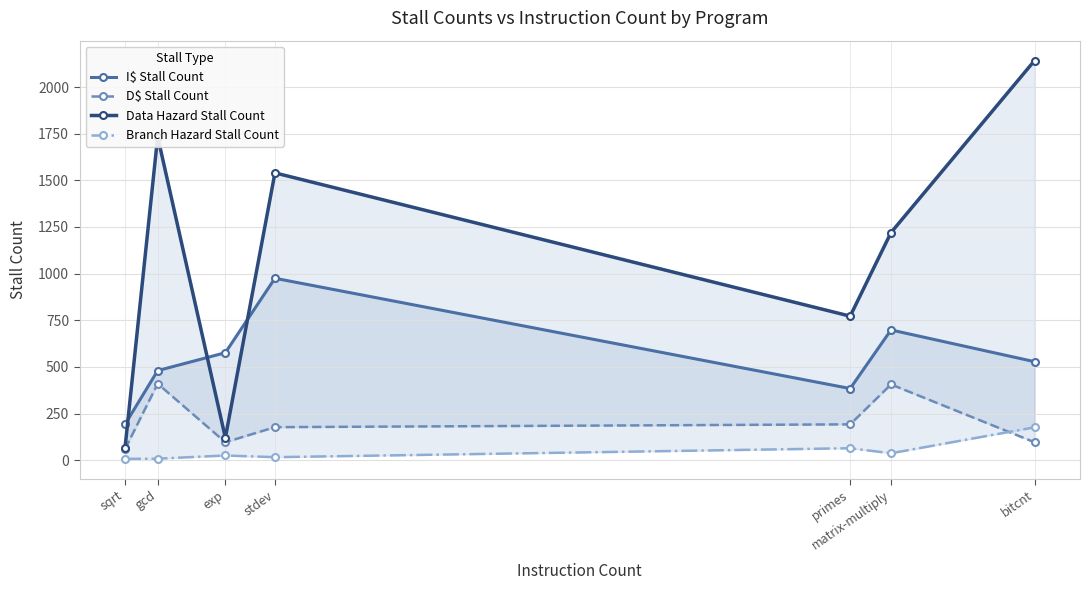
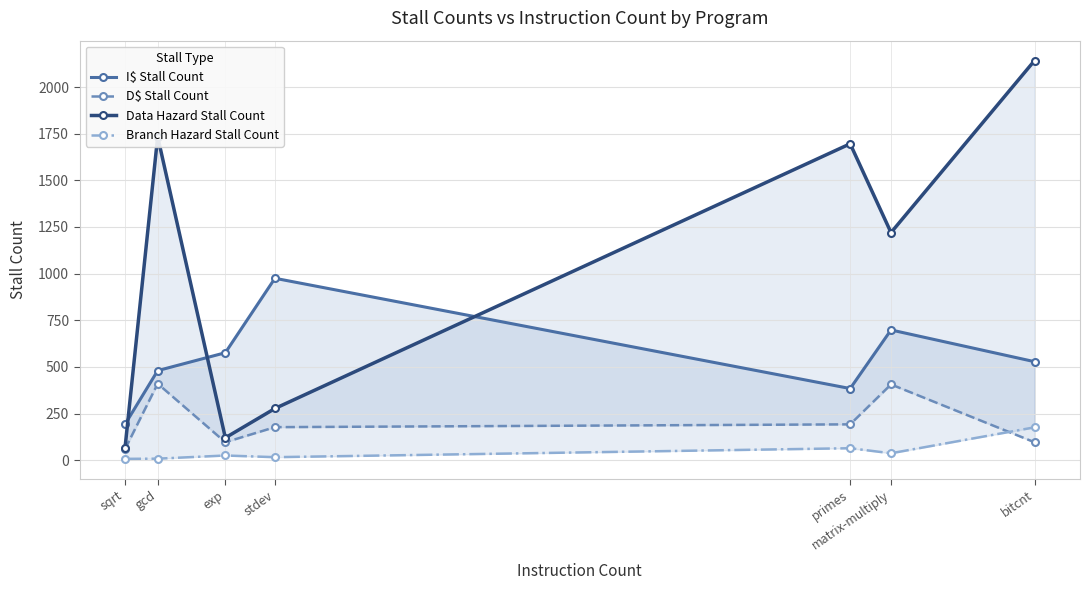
  {
    "Data Hazard Stall Count": {
      "exp": 120,
-     "stdev": 1540,
-     "primes": 770,
+     "stdev": 280,
+     "primes": 1700,
      "matrix-multiply": 1220,
      "bitcnt": 2140
    }
  }
